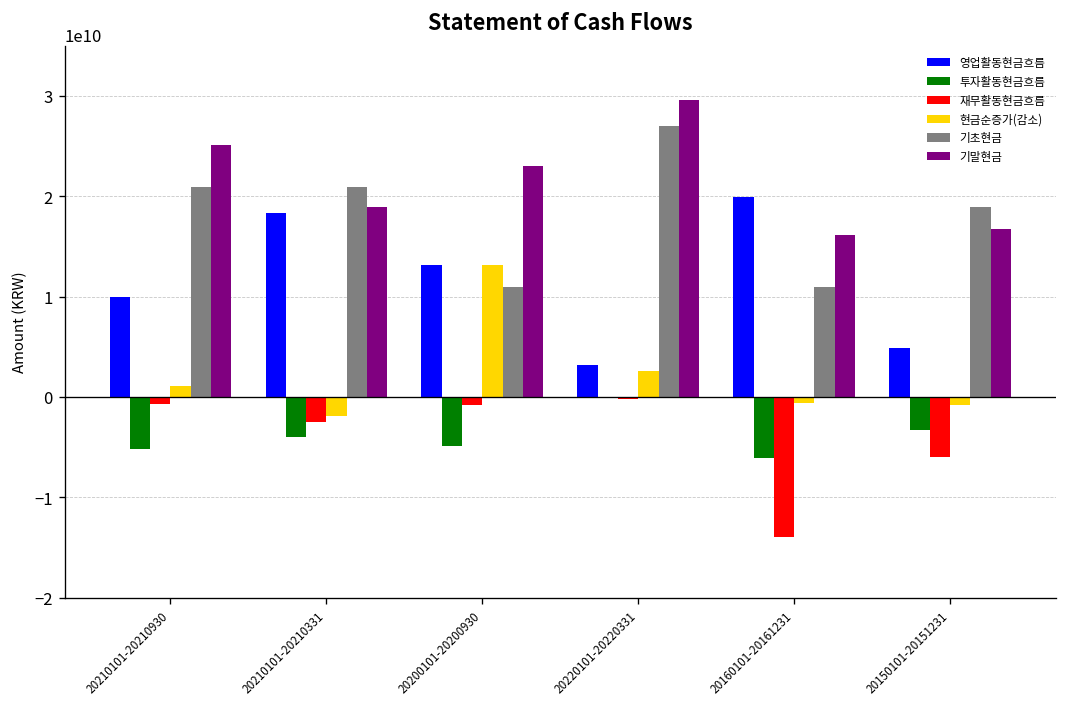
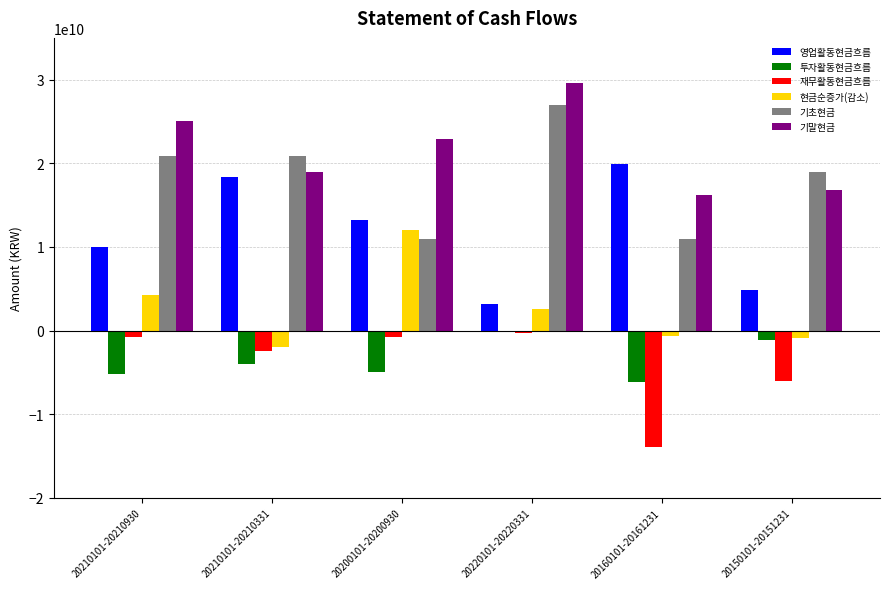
  {
    "영업활동현금흐름": {
      "20210101-20210930": 10000000000,
      "20210101-20210331": 18000000000,
      "20200101-20200930": 13000000000,
      "20220101-20220331": 3000000000,
      "20160101-20161231": 20000000000,
      "20150101-20151231": 5000000000
    },
    "투자활동현금흐름": {
      "20210101-20210930": -5000000000,
      "20210101-20210331": -4000000000,
      "20200101-20200930": -5000000000,
      "20160101-20161231": -6000000000,
-     "20150101-20151231": -3000000000
+     "20150101-20151231": -1000000000
    },
    "재무활동현금흐름": {
      "20210101-20210930": -1000000000,
      "20210101-20210331": -2000000000,
      "20200101-20200930": -1000000000,
      "20160101-20161231": -14000000000,
      "20150101-20151231": -6000000000
    },
    "현금순증가(감소)": {
-     "20210101-20210930": 1000000000,
+     "20210101-20210930": 4000000000,
      "20210101-20210331": -2000000000,
-     "20200101-20200930": 13000000000,
+     "20200101-20200930": 12000000000,
      "20220101-20220331": 3000000000,
      "20160101-20161231": -1000000000,
      "20150101-20151231": -1000000000
    },
    "기초현금": {
      "20210101-20210930": 21000000000,
      "20210101-20210331": 21000000000,
      "20200101-20200930": 11000000000,
      "20220101-20220331": 27000000000,
      "20160101-20161231": 11000000000,
      "20150101-20151231": 19000000000
    },
    "기말현금": {
      "20210101-20210930": 25000000000,
      "20210101-20210331": 19000000000,
      "20200101-20200930": 23000000000,
      "20220101-20220331": 30000000000,
      "20160101-20161231": 16000000000,
      "20150101-20151231": 17000000000
    }
  }
